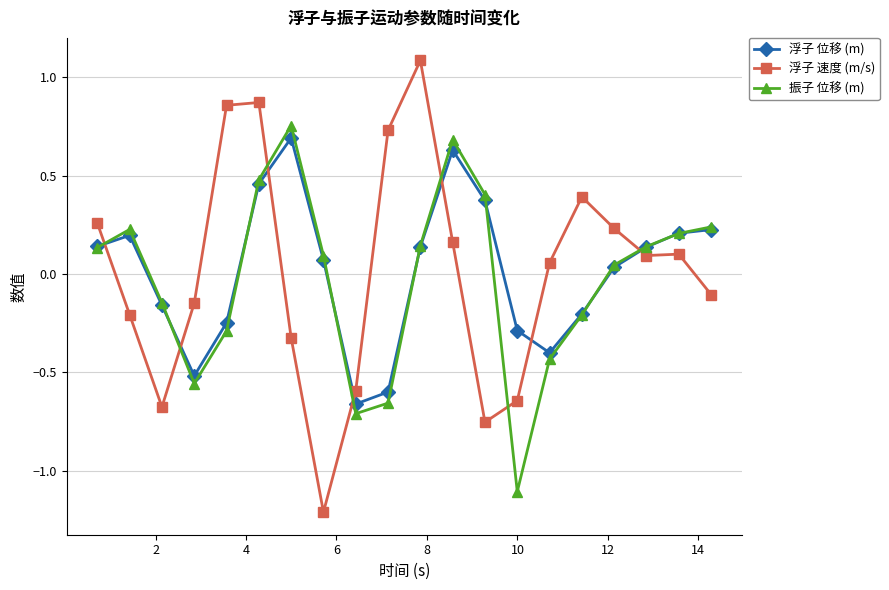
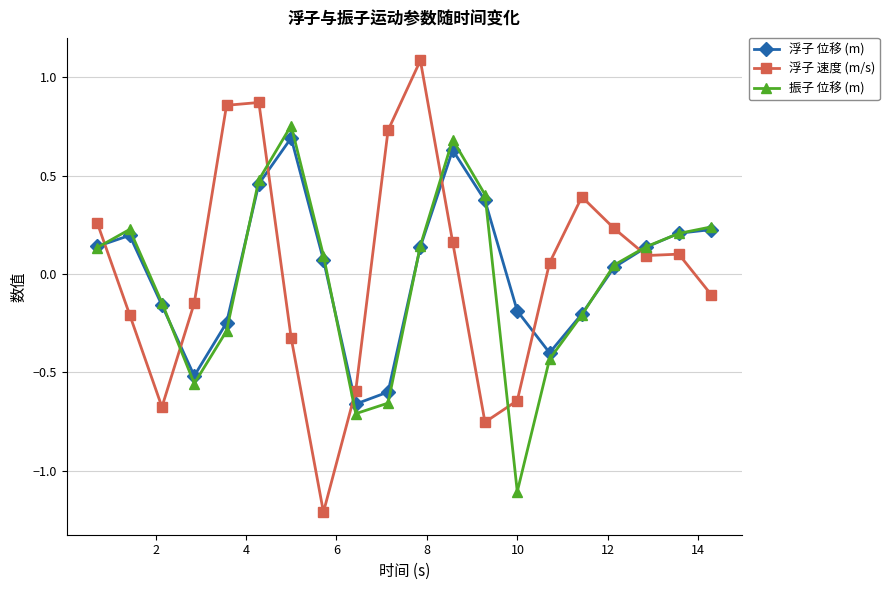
  {
    "浮子 位移 (m)": {
-     "10": -0.29
+     "10": -0.19
    },
    "浮子 速度 (m/s)": {
      "10": -0.64
    },
    "振子 位移 (m)": {
      "10": -1.11
    }
  }
